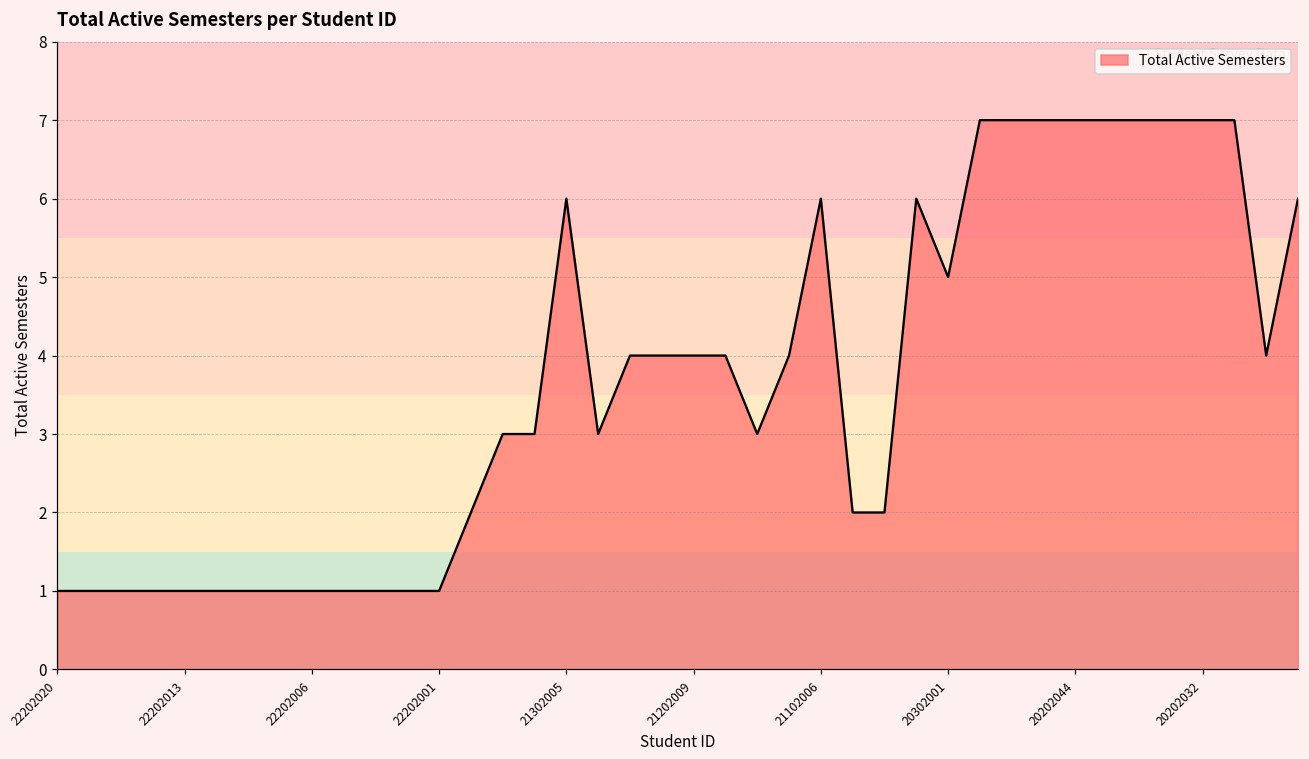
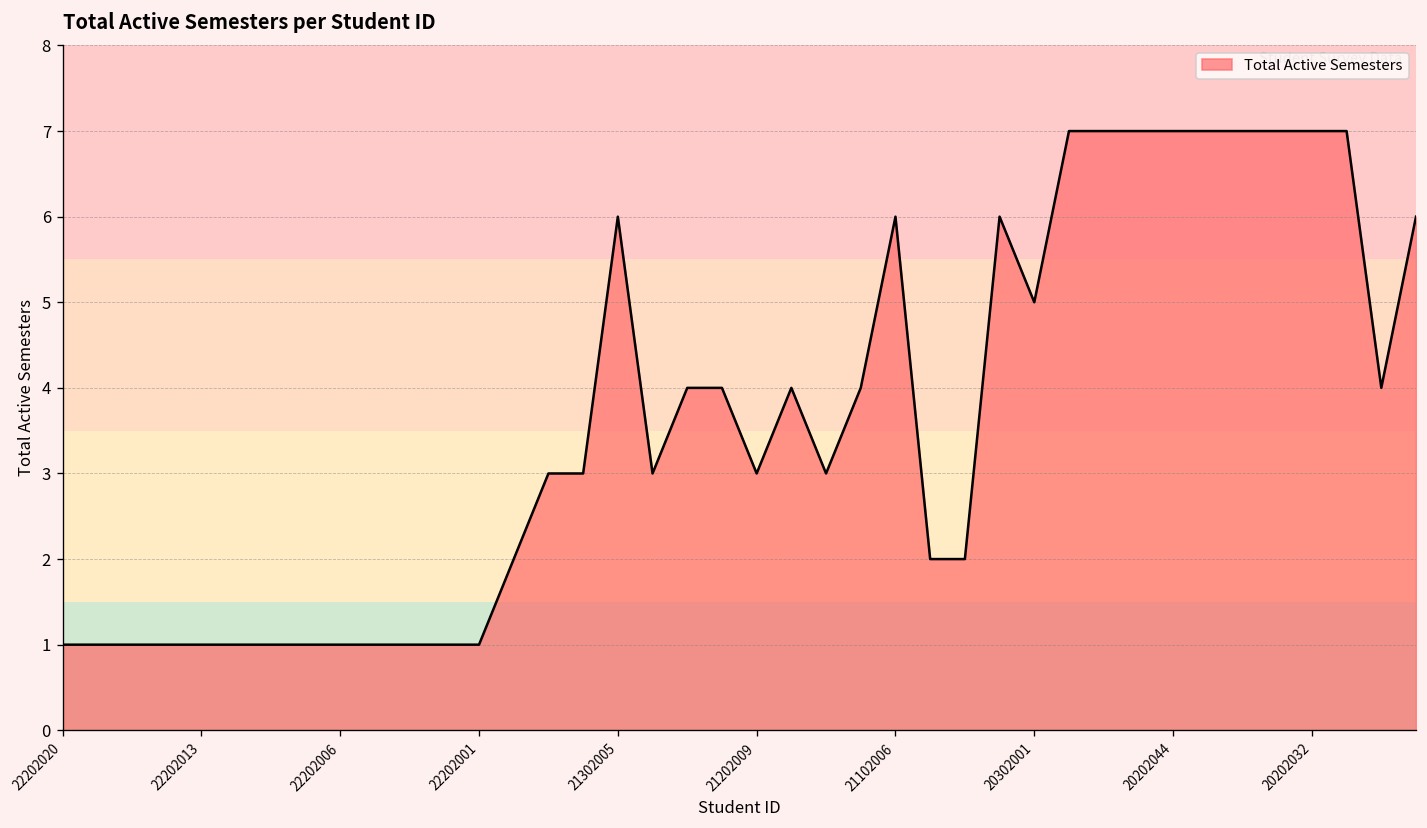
  {
    "22202020": 1,
    "22202013": 1,
    "22202006": 1,
    "22202001": 1,
    "21302005": 6,
-   "21202009": 4,
+   "21202009": 3,
    "21102006": 6,
    "20302001": 5,
    "20202044": 7,
    "20202032": 7
  }
